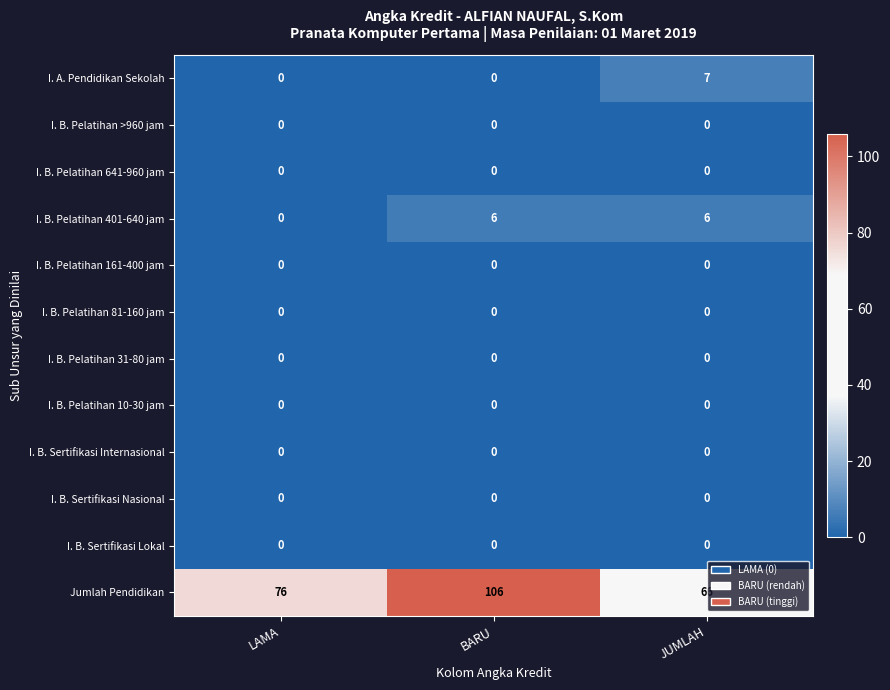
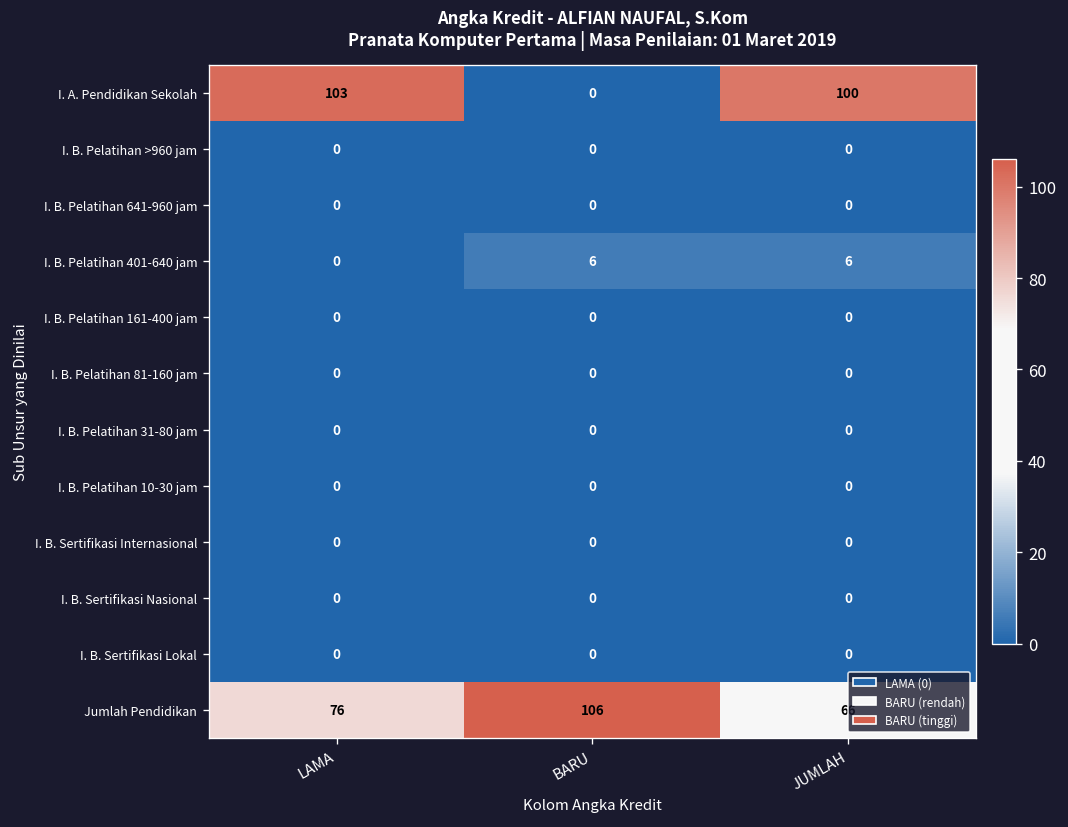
  {
    "I. A. Pendidikan Sekolah": {
-     "LAMA": 0,
+     "LAMA": 103,
      "BARU": 0,
-     "JUMLAH": 7
+     "JUMLAH": 100
    },
    "I. B. Pelatihan >960 jam": {
      "LAMA": 0,
      "BARU": 0,
      "JUMLAH": 0
    },
    "I. B. Pelatihan 641-960 jam": {
      "LAMA": 0,
      "BARU": 0,
      "JUMLAH": 0
    },
    "I. B. Pelatihan 401-640 jam": {
      "LAMA": 0,
      "BARU": 6,
      "JUMLAH": 6
    },
    "I. B. Pelatihan 161-400 jam": {
      "LAMA": 0,
      "BARU": 0,
      "JUMLAH": 0
    },
    "I. B. Pelatihan 81-160 jam": {
      "LAMA": 0,
      "BARU": 0,
      "JUMLAH": 0
    },
    "I. B. Pelatihan 31-80 jam": {
      "LAMA": 0,
      "BARU": 0,
      "JUMLAH": 0
    },
    "I. B. Pelatihan 10-30 jam": {
      "LAMA": 0,
      "BARU": 0,
      "JUMLAH": 0
    },
    "I. B. Sertifikasi Internasional": {
      "LAMA": 0,
      "BARU": 0,
      "JUMLAH": 0
    },
    "I. B. Sertifikasi Nasional": {
      "LAMA": 0,
      "BARU": 0,
      "JUMLAH": 0
    },
    "I. B. Sertifikasi Lokal": {
      "LAMA": 0,
      "BARU": 0,
      "JUMLAH": 0
    },
    "Jumlah Pendidikan": {
      "LAMA": 76,
      "BARU": 106
    }
  }
